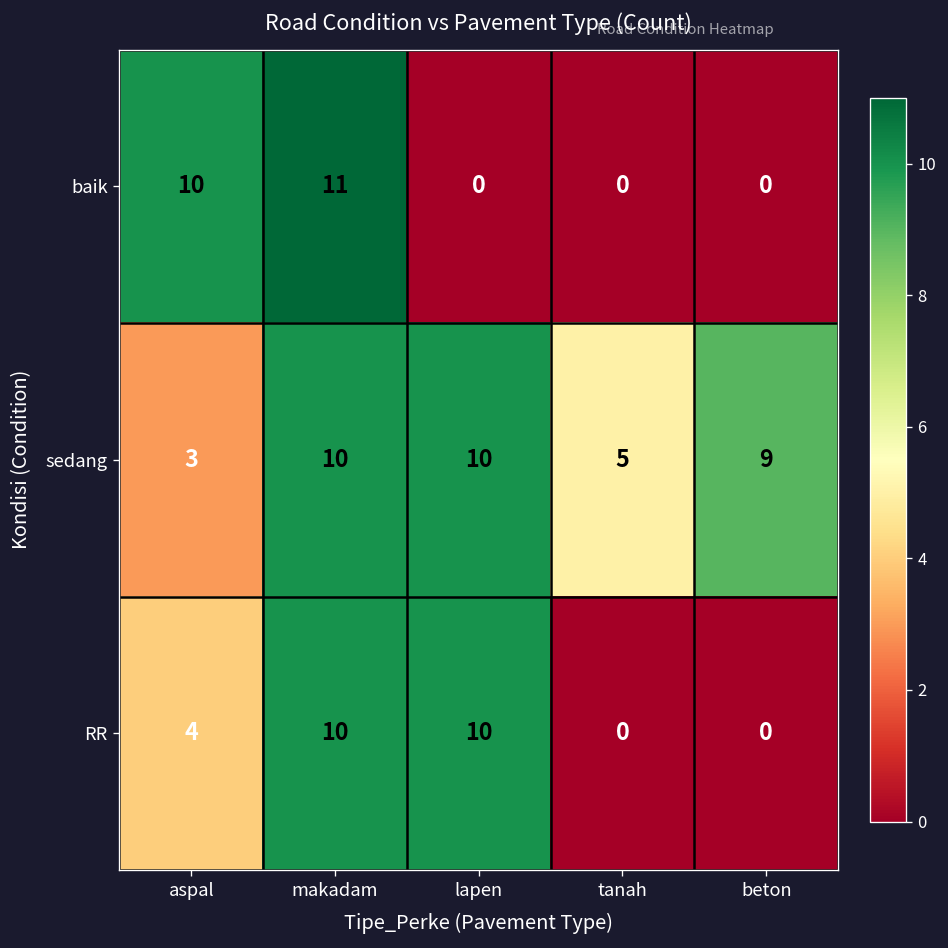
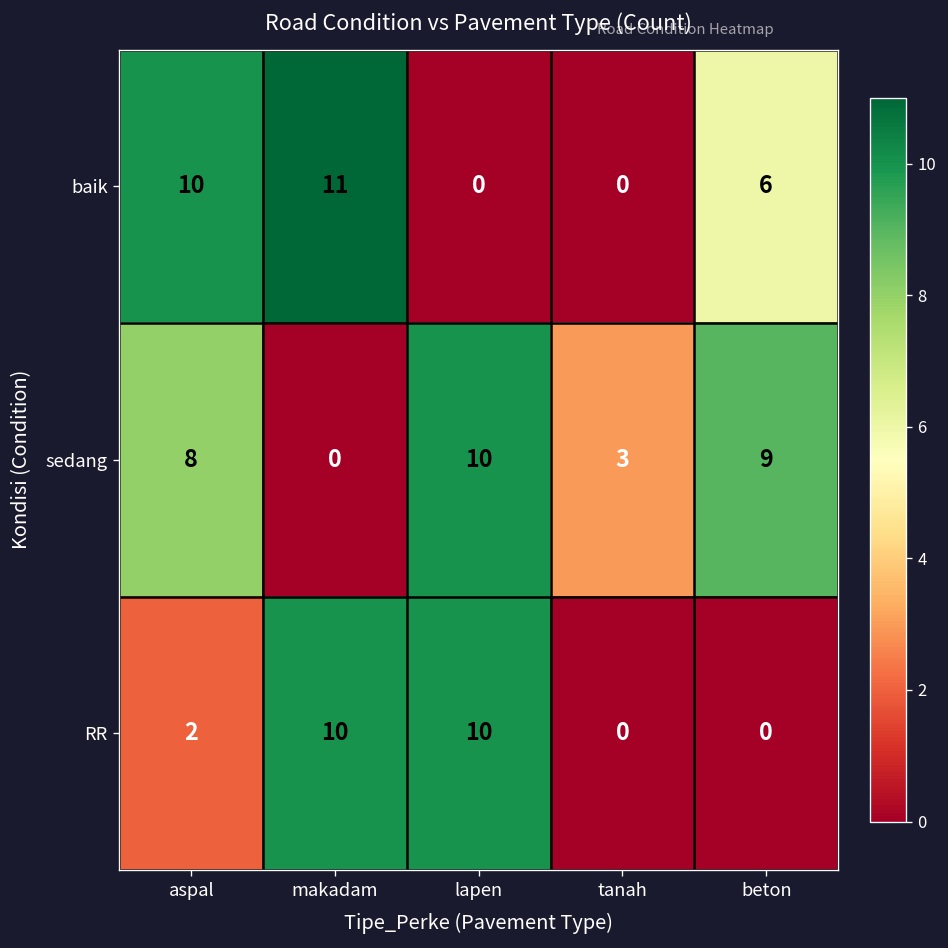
  {
    "baik": {
      "aspal": 10,
      "makadam": 11,
      "lapen": 0,
      "tanah": 0,
-     "beton": 0
+     "beton": 6
    },
    "sedang": {
-     "aspal": 3,
-     "makadam": 10,
+     "aspal": 8,
+     "makadam": 0,
      "lapen": 10,
-     "tanah": 5,
+     "tanah": 3,
      "beton": 9
    },
    "RR": {
-     "aspal": 4,
+     "aspal": 2,
      "makadam": 10,
      "lapen": 10,
      "tanah": 0,
      "beton": 0
    }
  }
